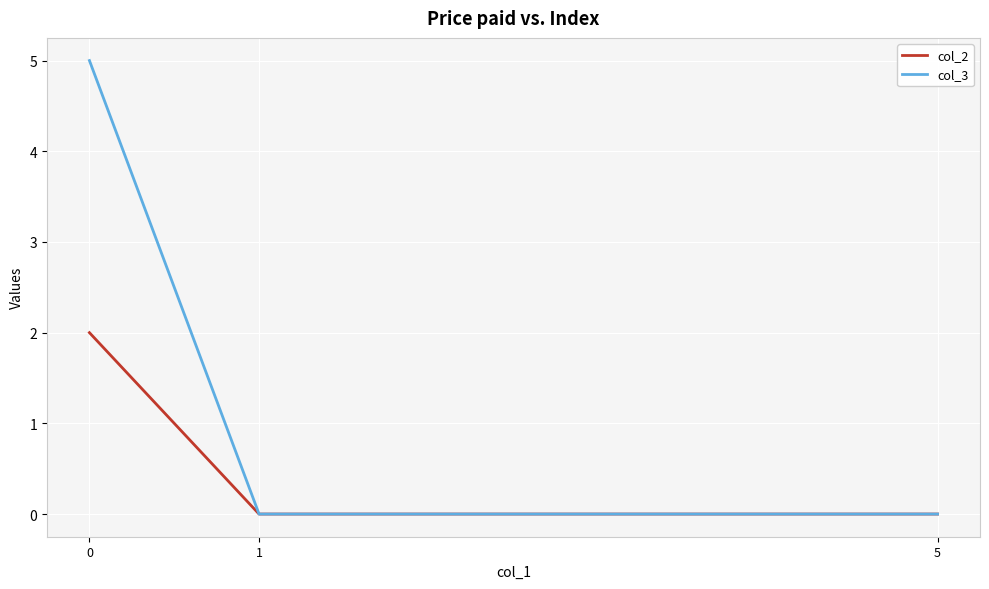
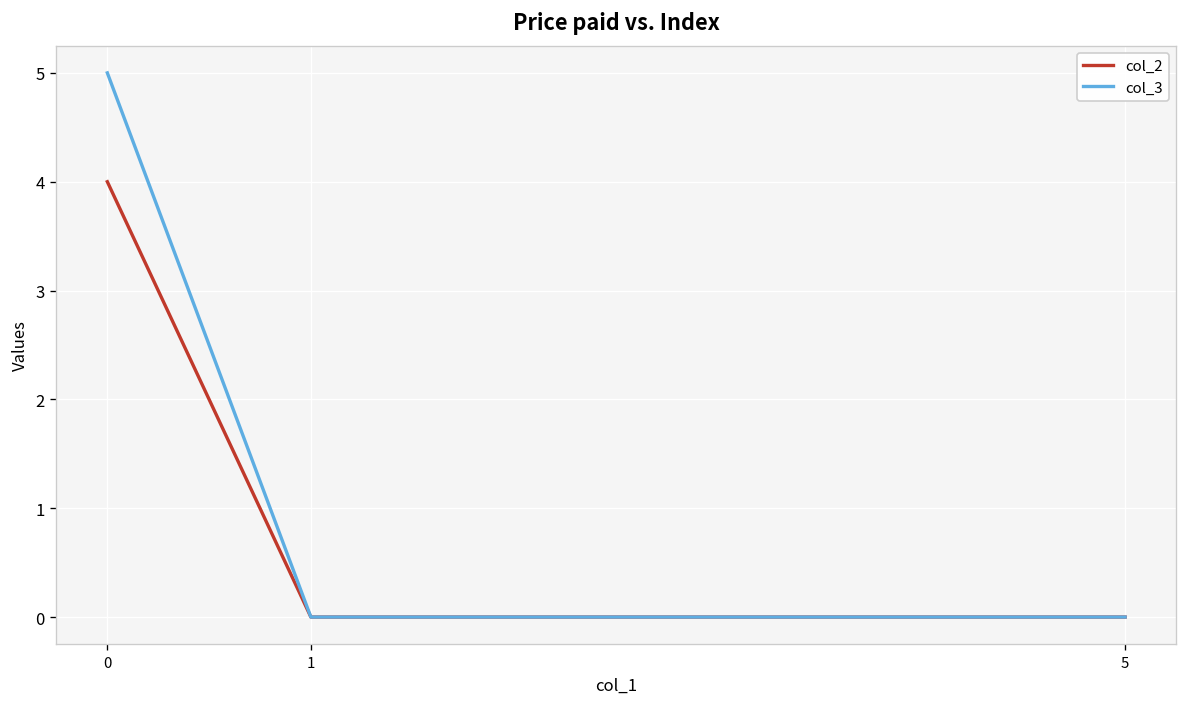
  {
    "col_2": {
-     "0": 2
+     "0": 4
    },
    "col_3": {
      "0": 5
    }
  }
